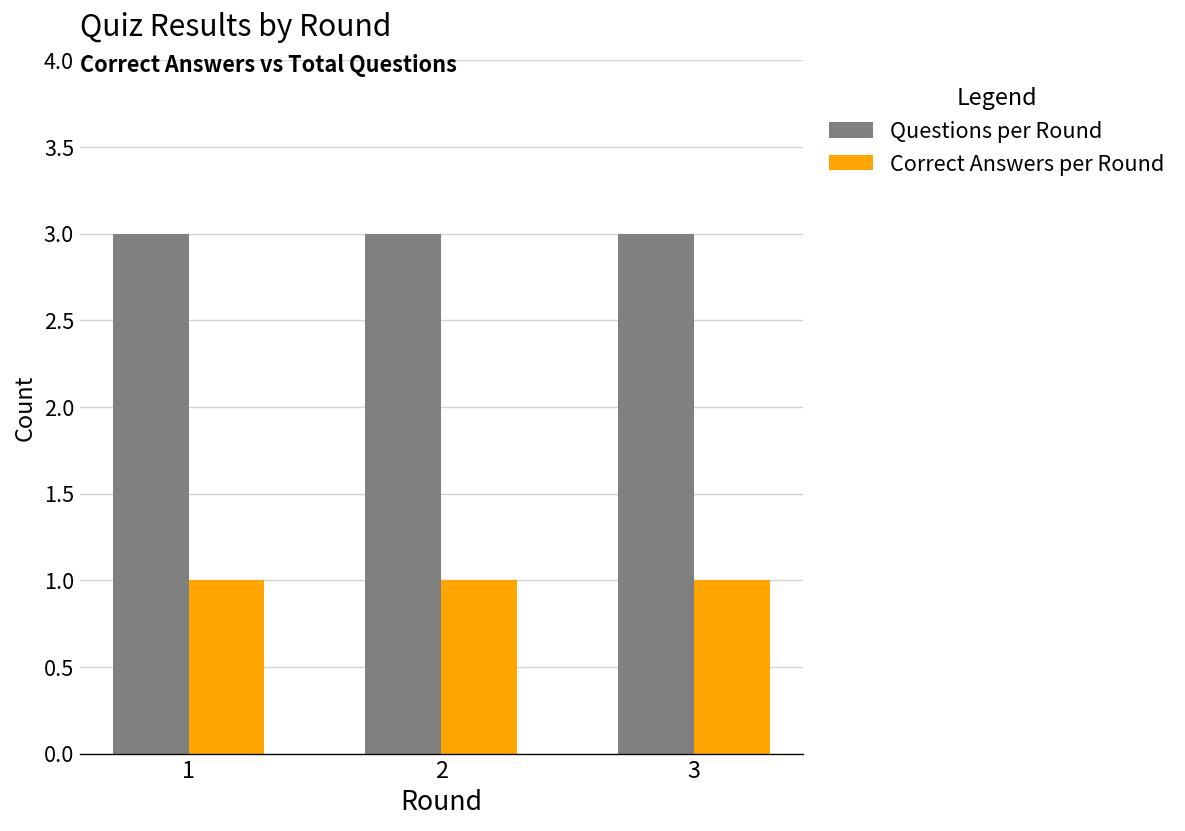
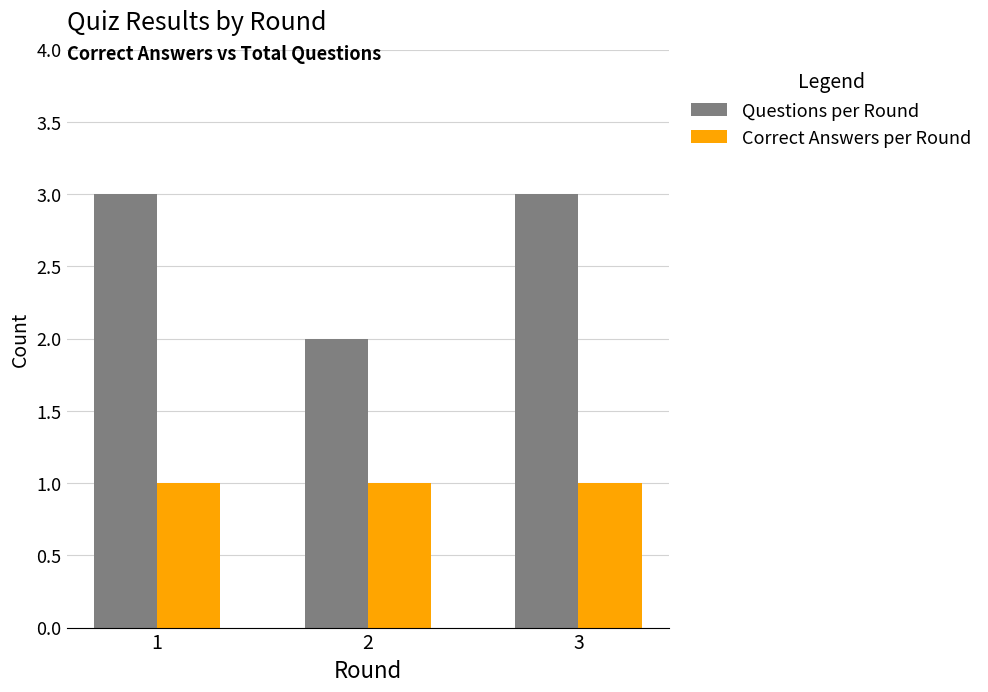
  {
    "Questions per Round": {
      "1": 3,
-     "2": 3,
+     "2": 2,
      "3": 3
    },
    "Correct Answers per Round": {
      "1": 1,
      "2": 1,
      "3": 1
    }
  }
